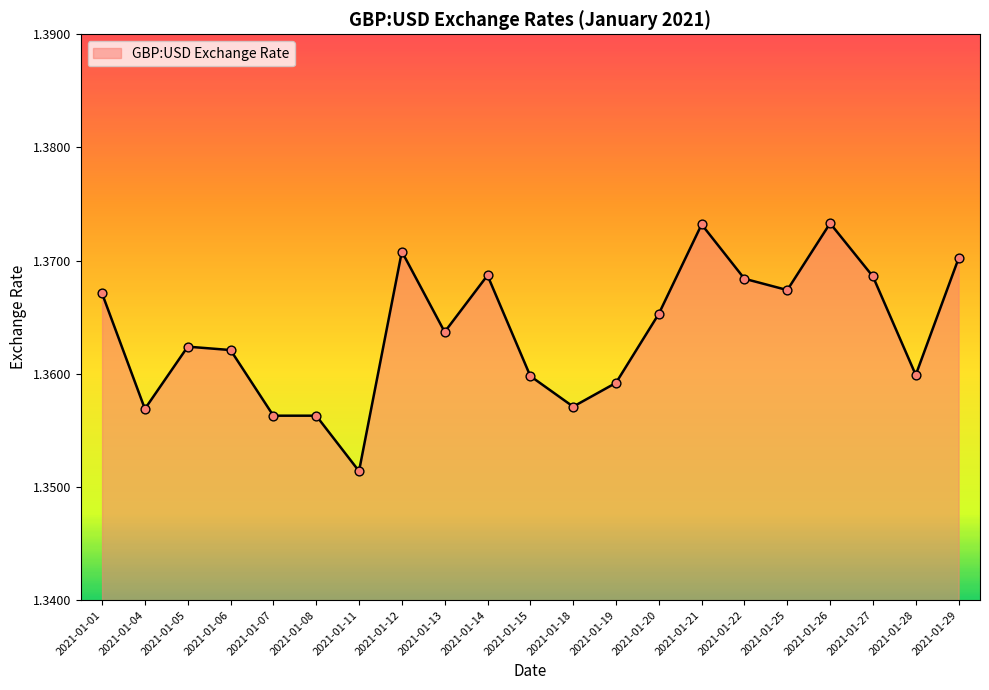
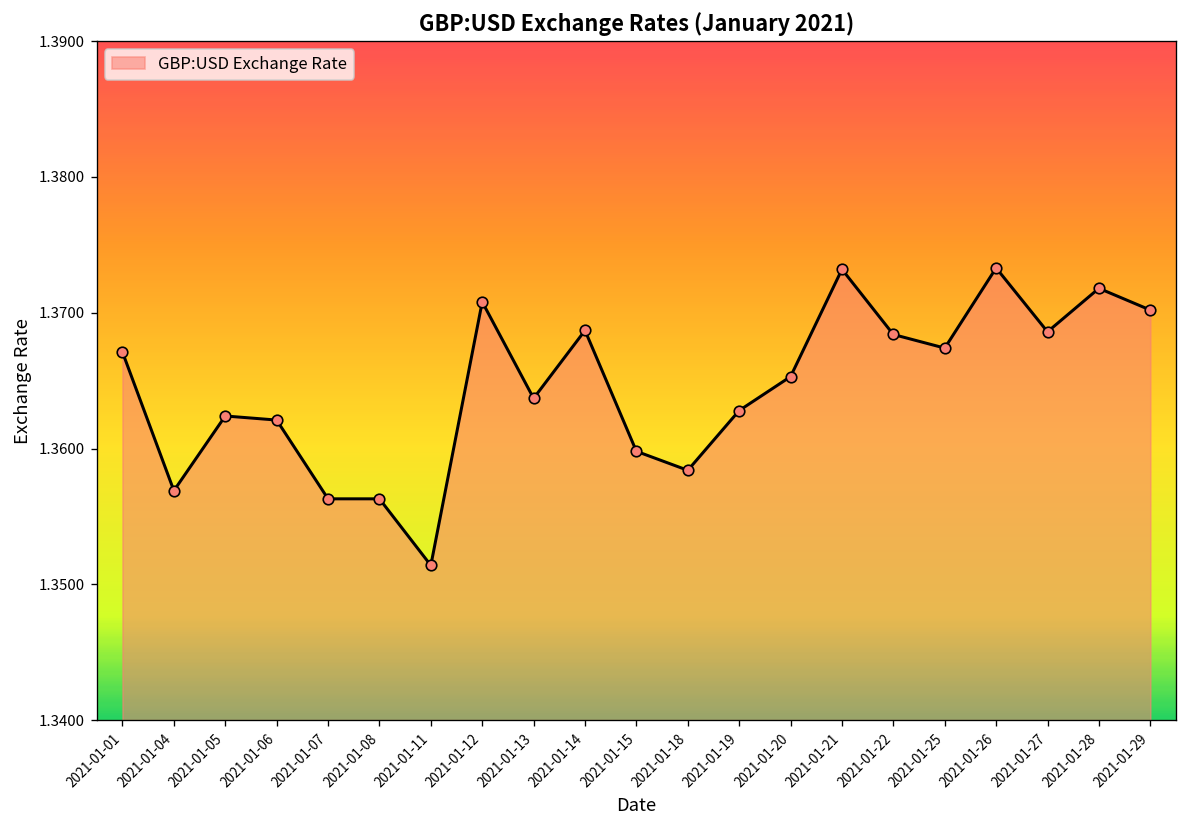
  {
    "2021-01-01": 1.3671,
    "2021-01-04": 1.3569,
    "2021-01-05": 1.3624,
    "2021-01-06": 1.3621,
    "2021-01-07": 1.3563,
    "2021-01-08": 1.3563,
    "2021-01-11": 1.3514,
    "2021-01-12": 1.3708,
    "2021-01-13": 1.3637,
    "2021-01-14": 1.3687,
    "2021-01-15": 1.3598,
-   "2021-01-18": 1.3571,
-   "2021-01-19": 1.3592,
+   "2021-01-18": 1.3584,
+   "2021-01-19": 1.3628,
    "2021-01-20": 1.3653,
    "2021-01-21": 1.3732,
    "2021-01-22": 1.3684,
    "2021-01-25": 1.3674,
    "2021-01-26": 1.3733,
    "2021-01-27": 1.3686,
-   "2021-01-28": 1.3599,
+   "2021-01-28": 1.3718,
    "2021-01-29": 1.3702
  }
